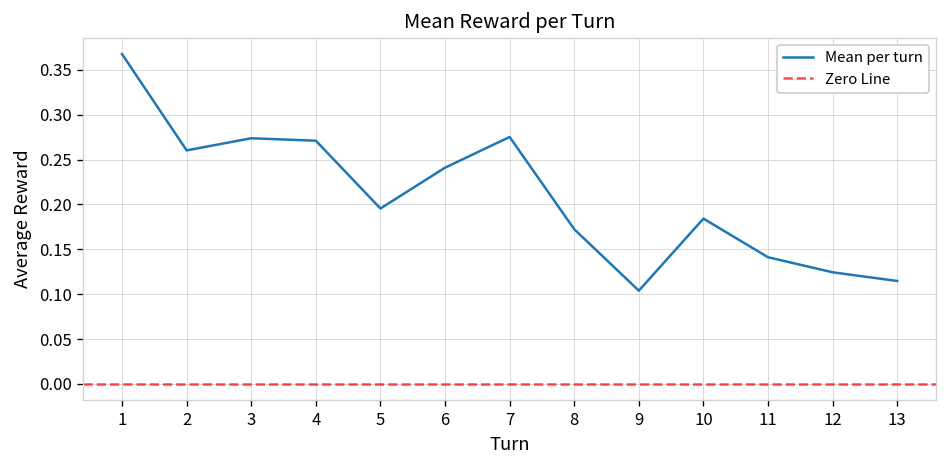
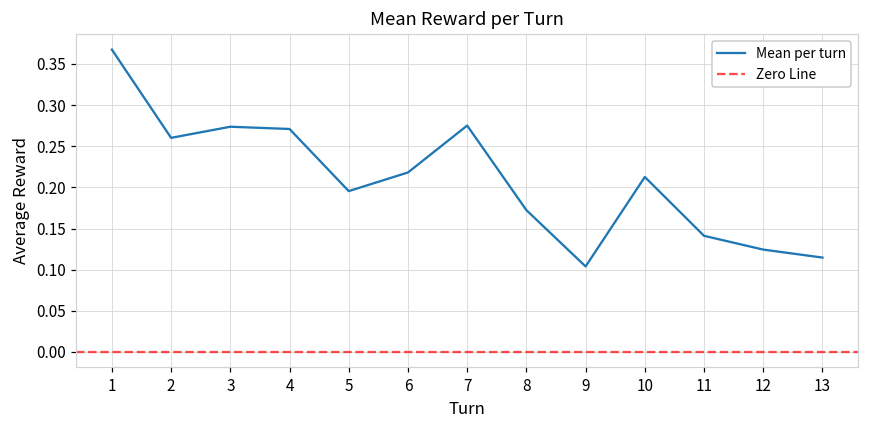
  {
    "1": 0.37,
    "2": 0.26,
    "3": 0.27,
    "4": 0.27,
    "5": 0.20,
-   "6": 0.24,
+   "6": 0.22,
    "7": 0.28,
    "8": 0.17,
    "9": 0.10,
-   "10": 0.18,
+   "10": 0.21,
    "11": 0.14,
    "12": 0.12,
    "13": 0.11
  }
